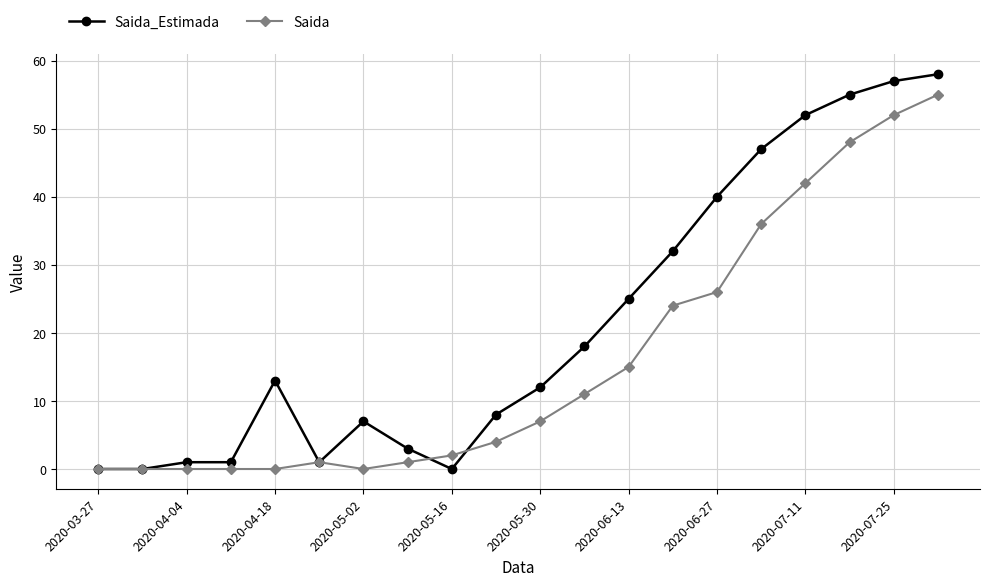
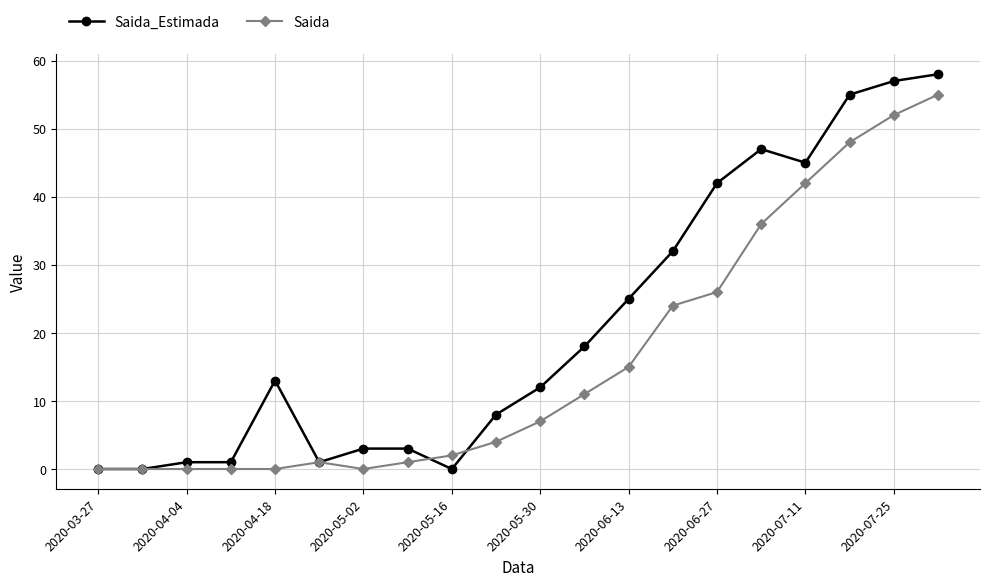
  {
    "Saida_Estimada": {
      "2020-04-04": 1,
      "2020-04-18": 13,
-     "2020-05-02": 7,
+     "2020-05-02": 3,
      "2020-05-16": 0,
      "2020-05-30": 12,
      "2020-06-13": 25,
-     "2020-06-27": 40,
-     "2020-07-11": 52,
+     "2020-06-27": 42,
+     "2020-07-11": 45,
      "2020-07-25": 57
    },
    "Saida": {
      "2020-04-04": 0,
      "2020-04-18": 0,
      "2020-05-02": 0,
      "2020-05-16": 2,
      "2020-05-30": 7,
      "2020-06-13": 15,
      "2020-06-27": 26,
      "2020-07-11": 42,
      "2020-07-25": 52
    }
  }
